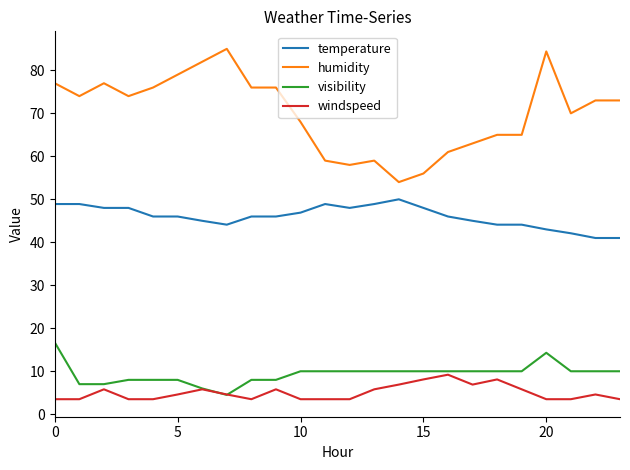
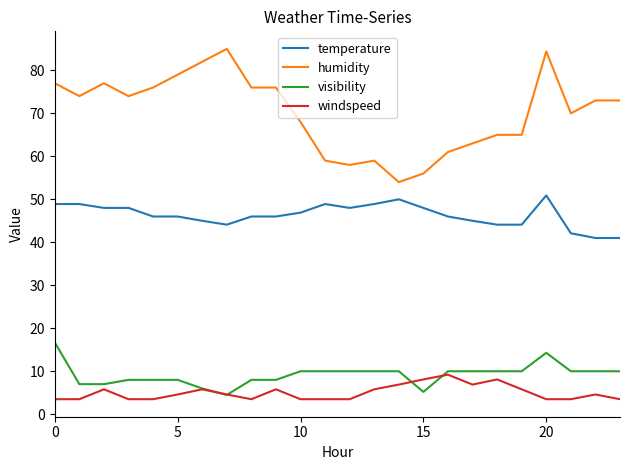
  {
    "temperature": {
      "0": 49,
      "5": 46,
      "10": 47,
      "15": 48,
-     "20": 43
+     "20": 51
    },
    "humidity": {
      "0": 77,
      "5": 79,
      "10": 68,
      "15": 56,
      "20": 84
    },
    "visibility": {
      "0": 17,
      "5": 8,
      "10": 10,
-     "15": 10,
+     "15": 5,
      "20": 14
    },
    "windspeed": {
      "0": 4,
      "5": 5,
      "10": 4,
      "15": 8,
      "20": 4
    }
  }
